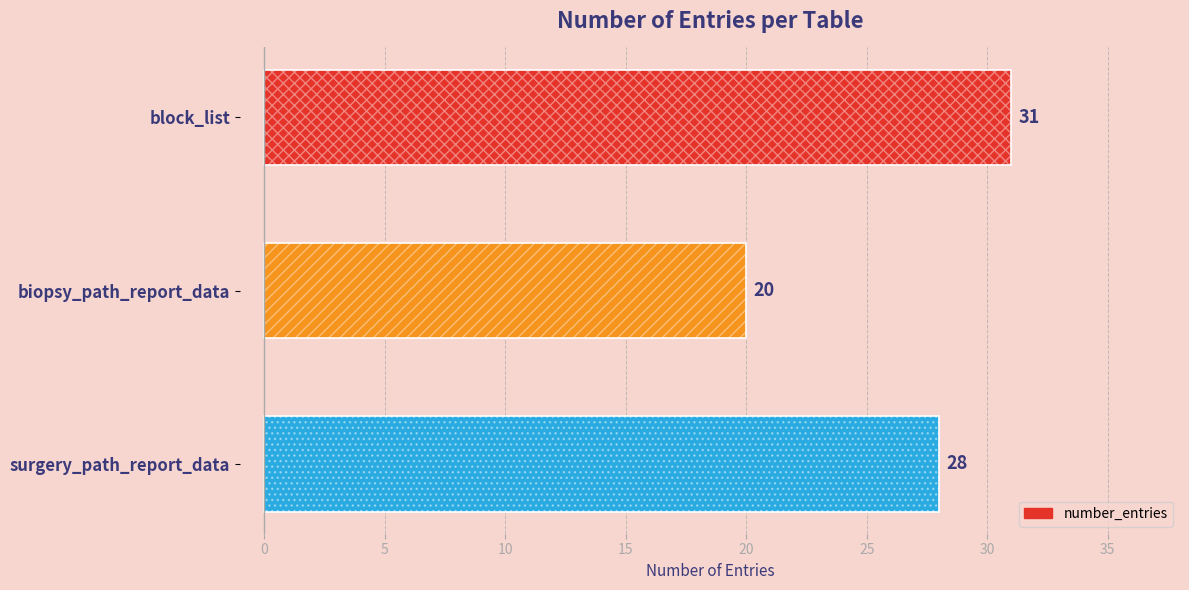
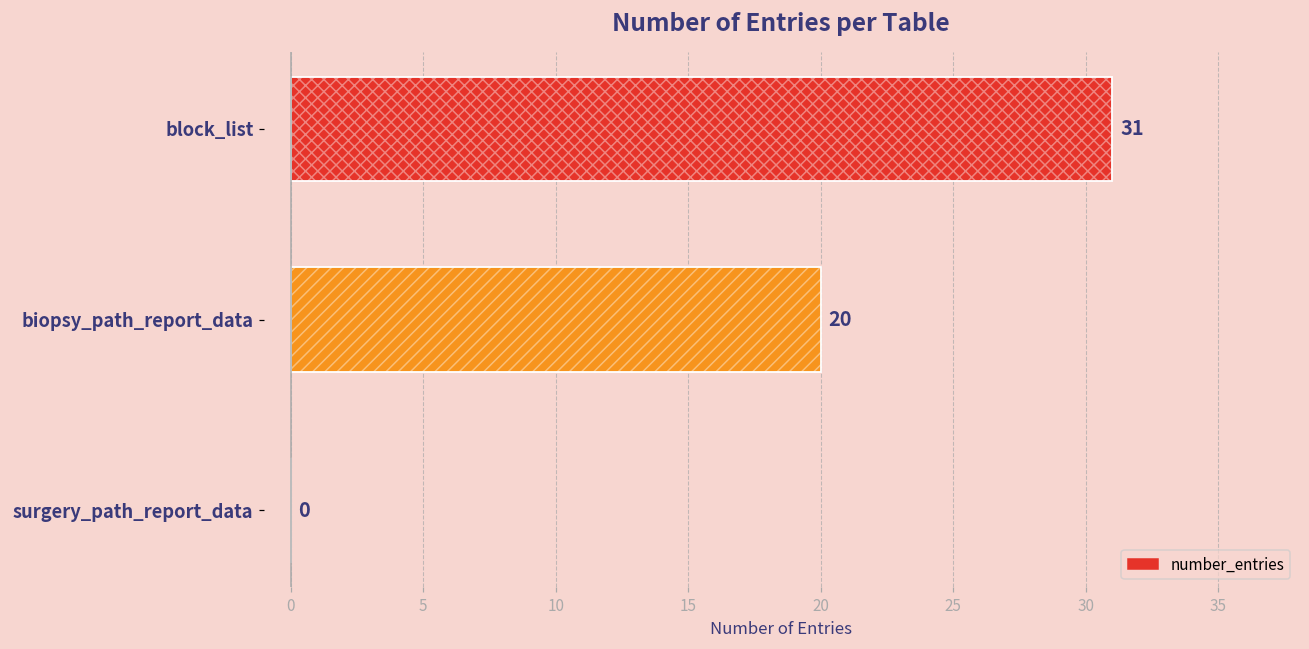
  {
    "number_entries": {
      "block_list": 31,
      "biopsy_path_report_data": 20,
-     "surgery_path_report_data": 28
+     "surgery_path_report_data": 0
    }
  }
